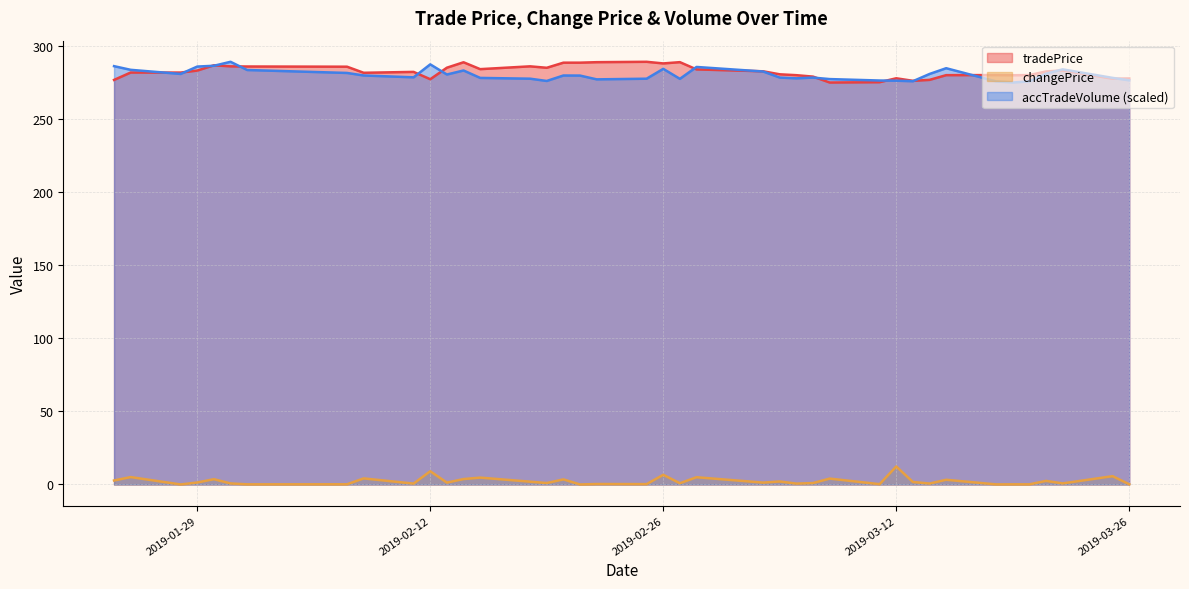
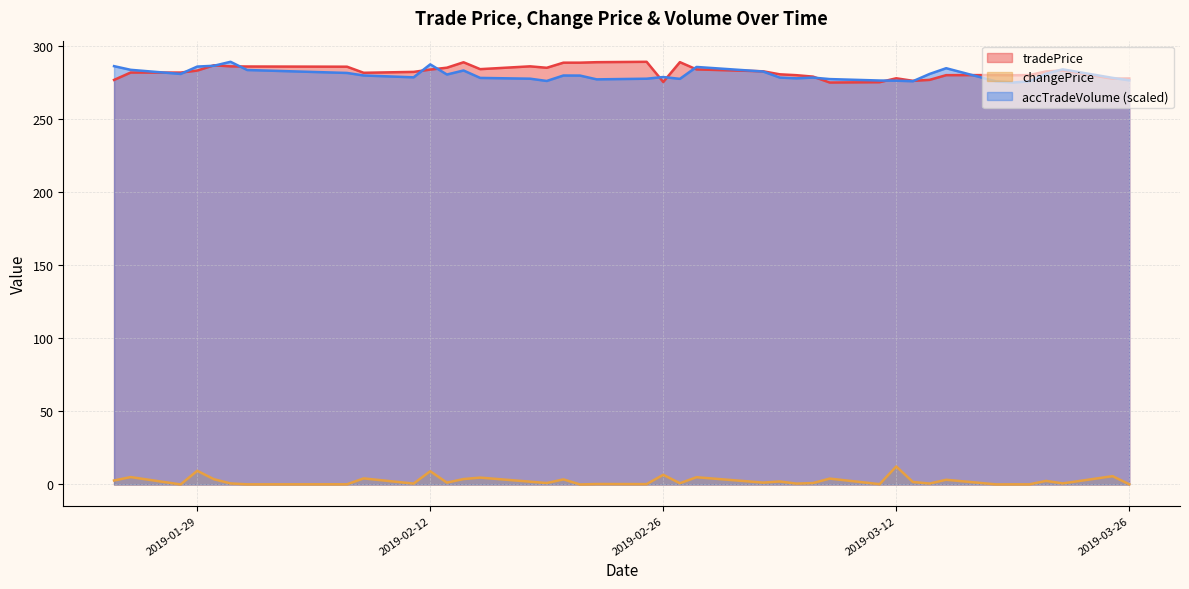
  {
    "tradePrice": {
      "2019-01-29": 283,
-     "2019-02-12": 277,
-     "2019-02-26": 288
+     "2019-02-12": 284,
+     "2019-02-26": 275
    },
    "changePrice": {
-     "2019-01-29": 1,
+     "2019-01-29": 9,
      "2019-02-12": 9,
      "2019-02-26": 7,
      "2019-03-12": 12,
      "2019-03-26": 0
    },
    "accTradeVolume (scaled)": {
      "2019-01-29": 286,
      "2019-02-12": 287,
-     "2019-02-26": 284
+     "2019-02-26": 279
    }
  }
